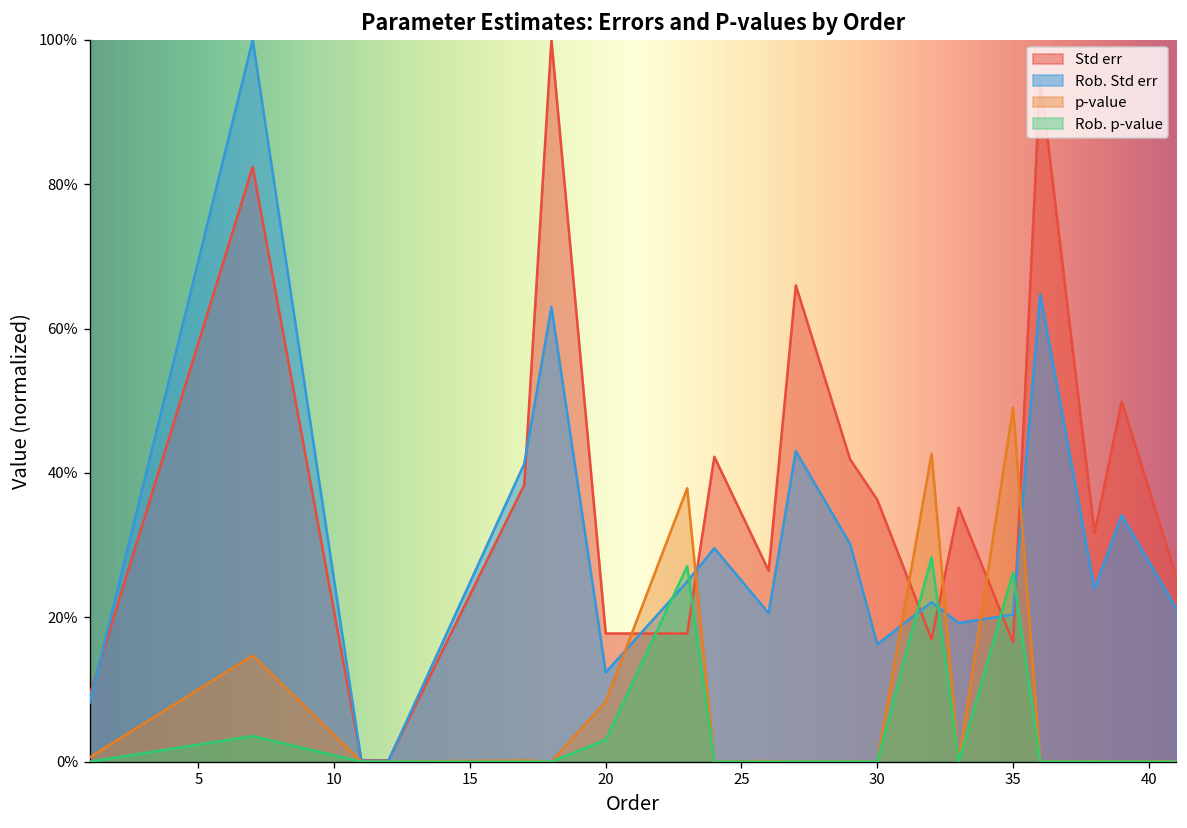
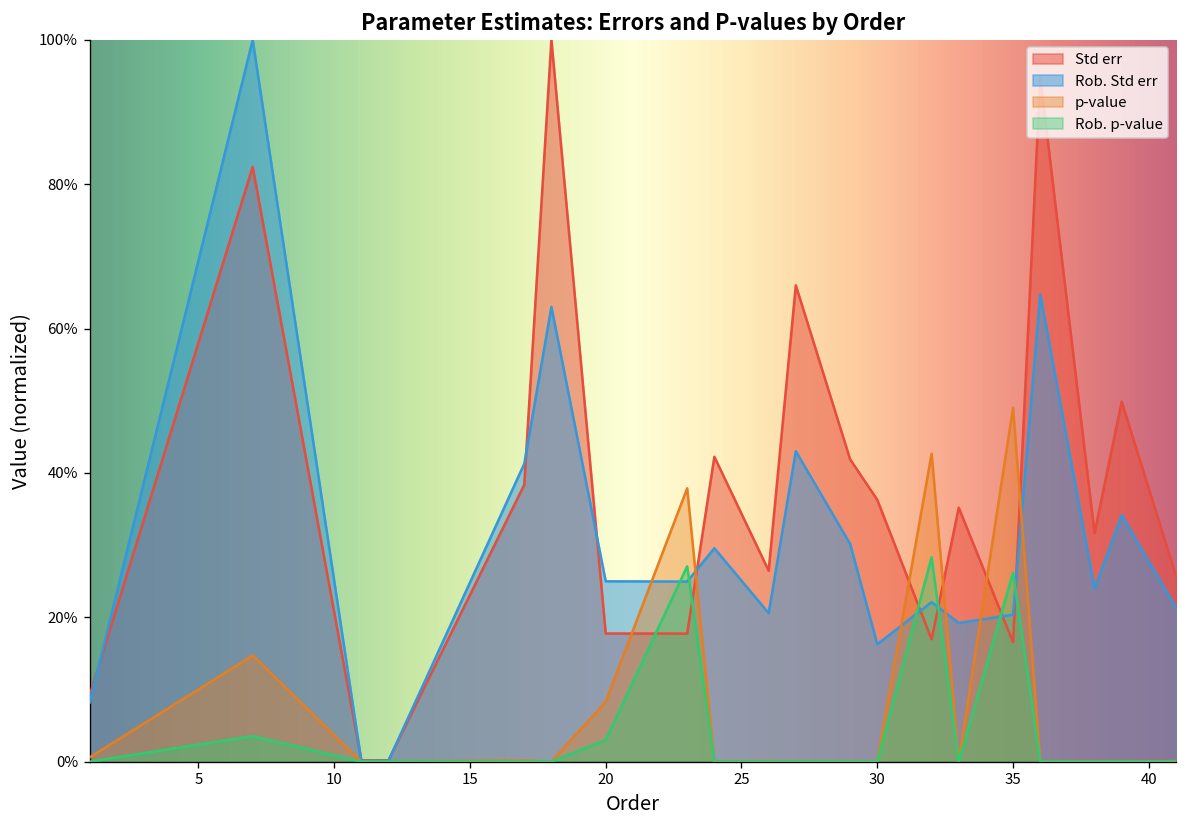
  {
    "Rob. Std err": {
-     "20": "12%",
+     "20": "25%",
      "30": "16%",
      "35": "20%"
    },
    "Rob. p-value": {
      "20": "3%",
      "35": "26%"
    }
  }
